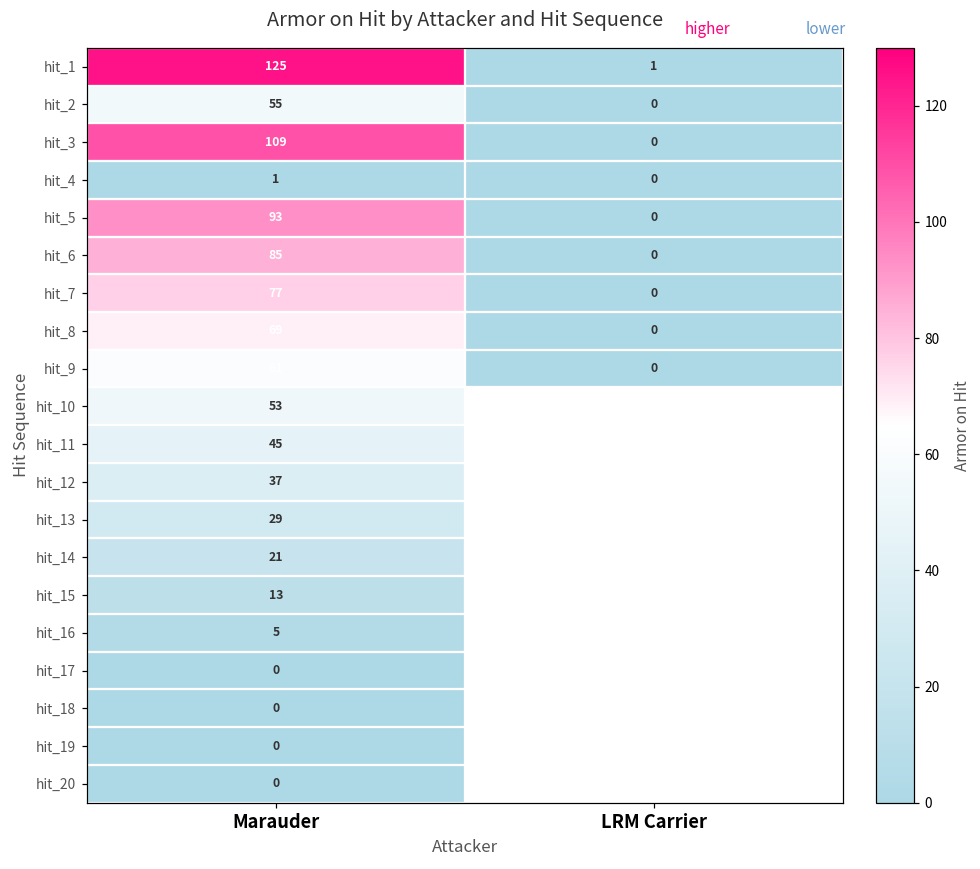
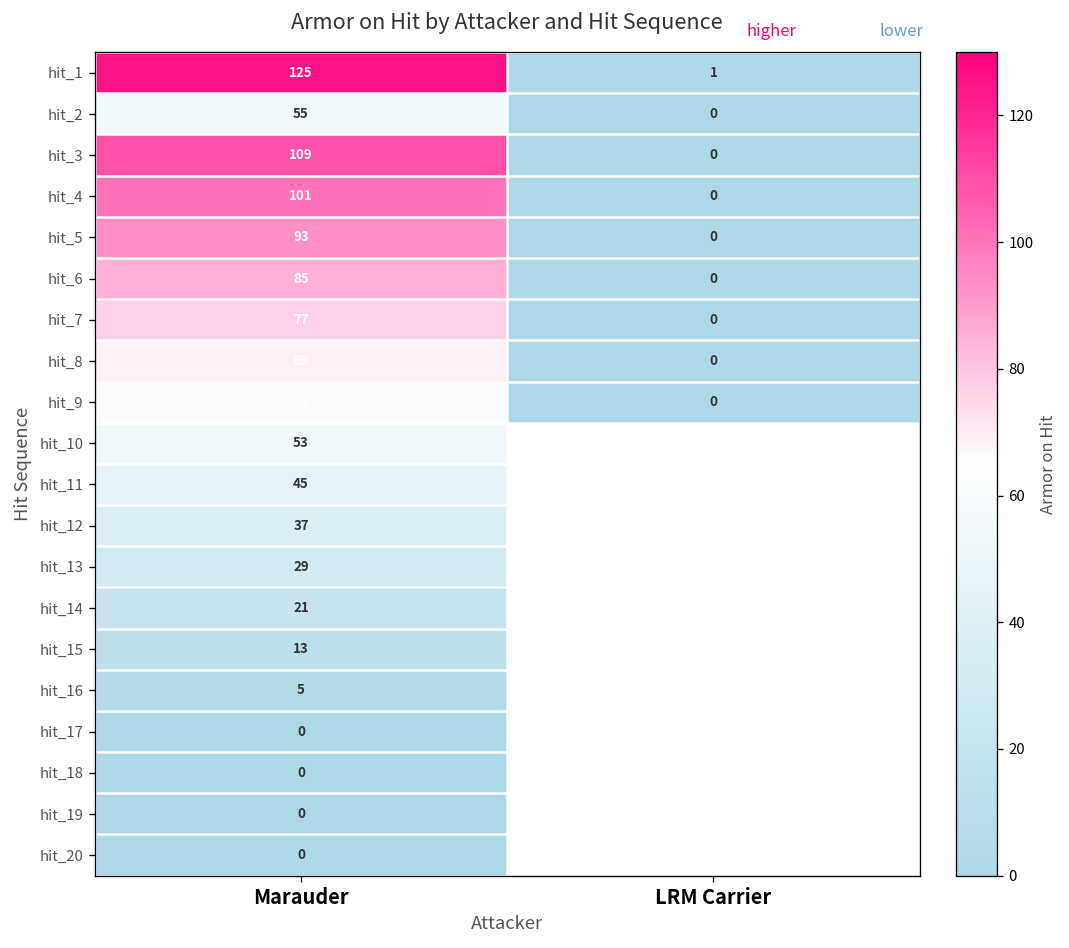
  {
    "hit_1": {
      "Marauder": 125,
      "LRM Carrier": 1
    },
    "hit_2": {
      "Marauder": 55,
      "LRM Carrier": 0
    },
    "hit_3": {
      "Marauder": 109,
      "LRM Carrier": 0
    },
    "hit_4": {
-     "Marauder": 1,
+     "Marauder": 101,
      "LRM Carrier": 0
    },
    "hit_5": {
      "Marauder": 93,
      "LRM Carrier": 0
    },
    "hit_6": {
      "Marauder": 85,
      "LRM Carrier": 0
    },
    "hit_7": {
      "LRM Carrier": 0
    },
    "hit_8": {
      "LRM Carrier": 0
    },
    "hit_9": {
      "LRM Carrier": 0
    },
    "hit_10": {
      "Marauder": 53
    },
    "hit_11": {
      "Marauder": 45
    },
    "hit_12": {
      "Marauder": 37
    },
    "hit_13": {
      "Marauder": 29
    },
    "hit_14": {
      "Marauder": 21
    },
    "hit_15": {
      "Marauder": 13
    },
    "hit_16": {
      "Marauder": 5
    },
    "hit_17": {
      "Marauder": 0
    },
    "hit_18": {
      "Marauder": 0
    },
    "hit_19": {
      "Marauder": 0
    },
    "hit_20": {
      "Marauder": 0
    }
  }
